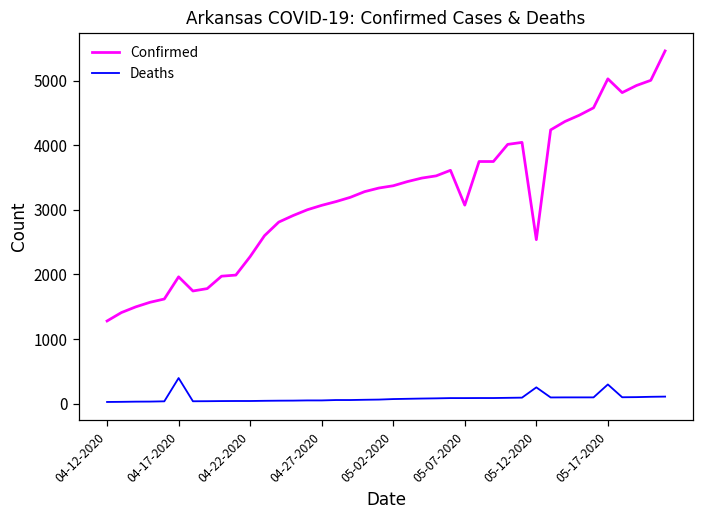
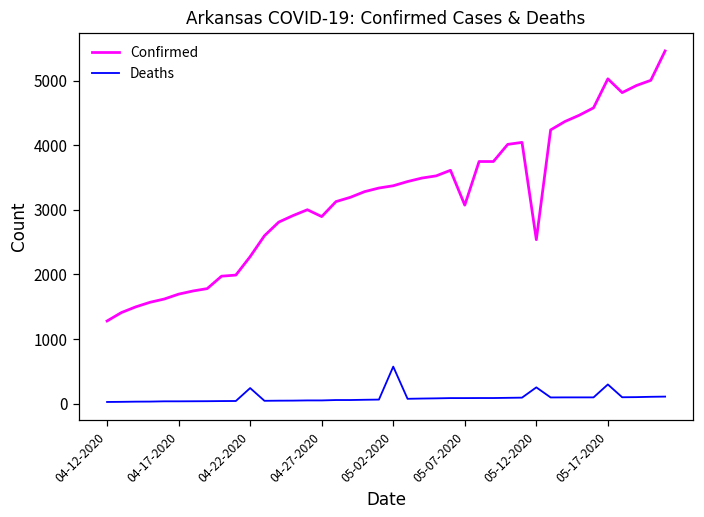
  {
    "Confirmed": {
      "04-12-2020": 1300,
-     "04-17-2020": 2000,
+     "04-17-2020": 1700,
      "04-22-2020": 2300,
-     "04-27-2020": 3100,
+     "04-27-2020": 2900,
      "05-02-2020": 3400,
      "05-07-2020": 3100,
      "05-12-2020": 2500,
      "05-17-2020": 5000
    },
    "Deaths": {
      "04-12-2020": 0,
-     "04-17-2020": 400,
-     "04-22-2020": 0,
+     "04-17-2020": 0,
+     "04-22-2020": 200,
      "04-27-2020": 100,
-     "05-02-2020": 100,
+     "05-02-2020": 600,
      "05-07-2020": 100,
      "05-12-2020": 300,
      "05-17-2020": 300
    }
  }
